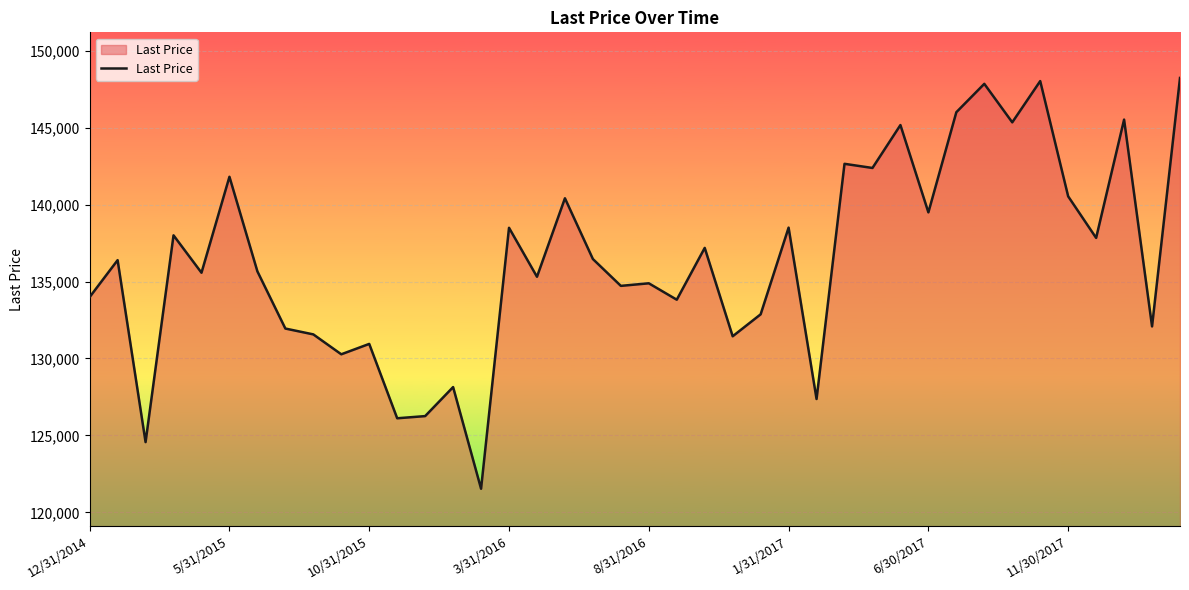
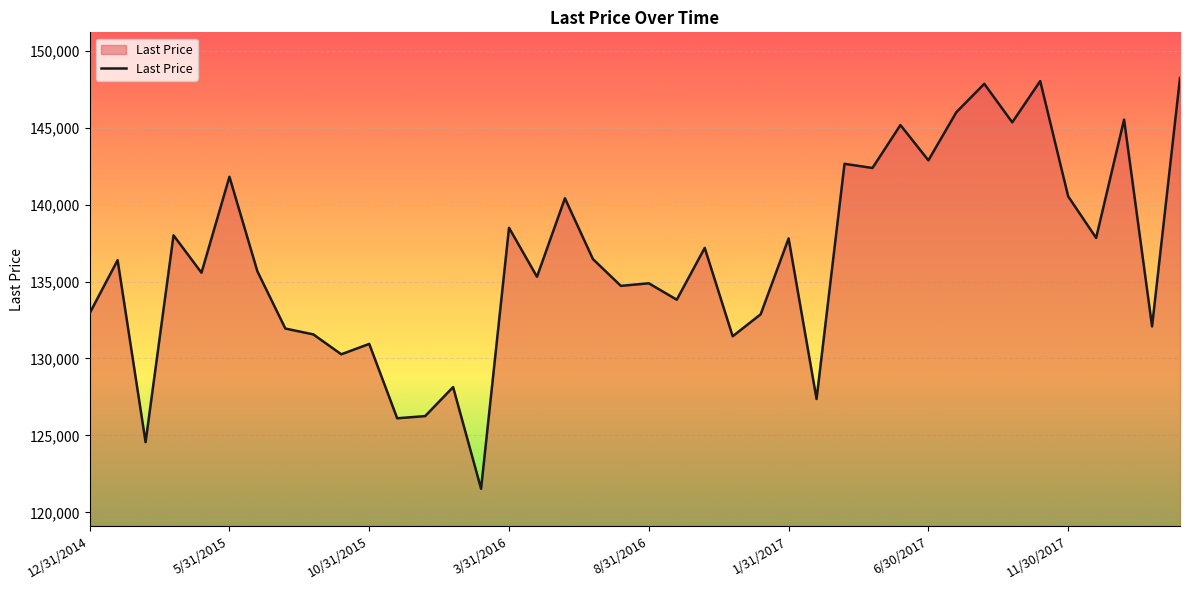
  {
-   "12/31/2014": "134,000",
+   "12/31/2014": "132,900",
    "5/31/2015": "141,800",
    "10/31/2015": "130,900",
    "3/31/2016": "138,500",
    "8/31/2016": "134,900",
-   "1/31/2017": "138,500",
-   "6/30/2017": "139,500",
+   "1/31/2017": "137,800",
+   "6/30/2017": "142,900",
    "11/30/2017": "140,500"
  }
